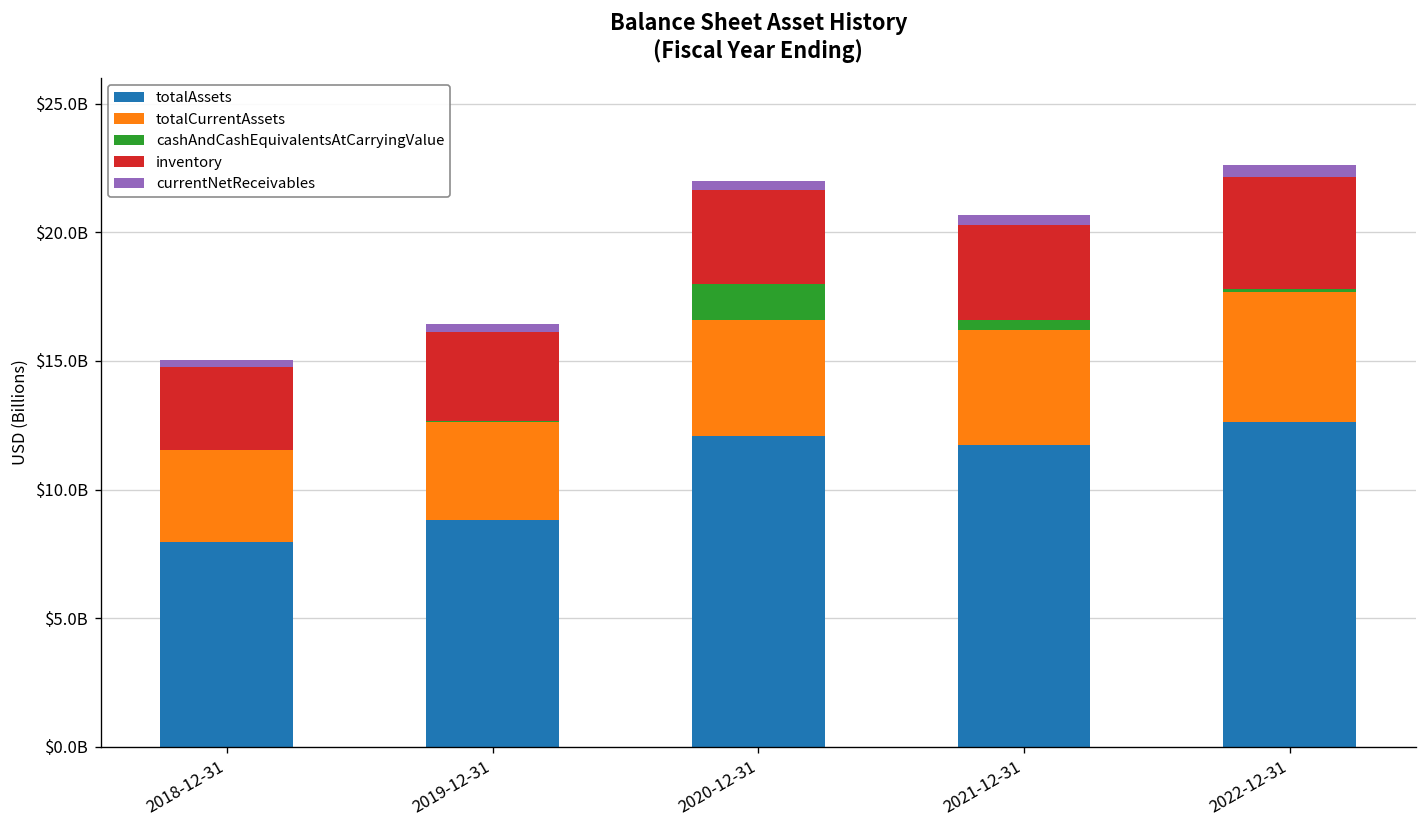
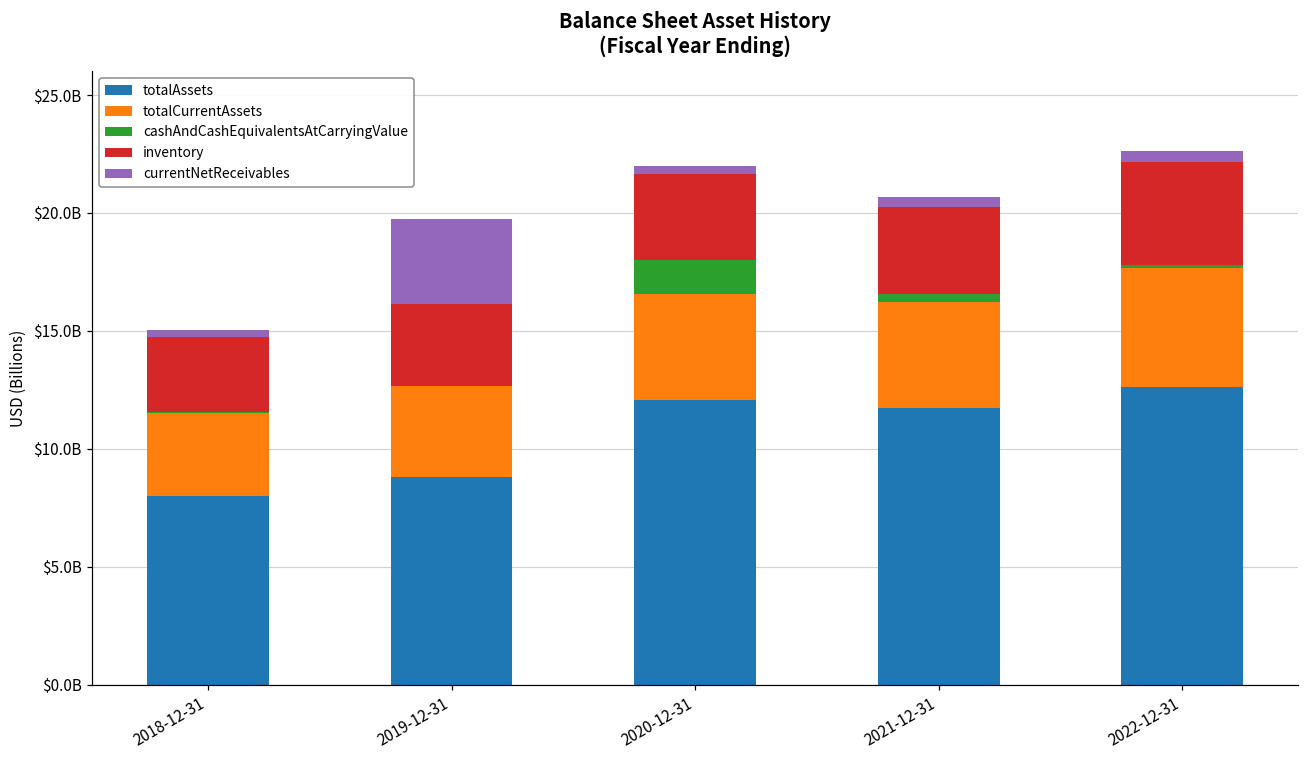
  {
    "totalAssets": {
      "2018-12-31": "$8000000000",
      "2019-12-31": "$8800000000",
      "2020-12-31": "$12100000000",
      "2021-12-31": "$11700000000",
      "2022-12-31": "$12600000000"
    },
    "totalCurrentAssets": {
      "2018-12-31": "$3500000000",
      "2019-12-31": "$3800000000",
      "2020-12-31": "$4500000000",
      "2021-12-31": "$4500000000",
      "2022-12-31": "$5000000000"
    },
    "cashAndCashEquivalentsAtCarryingValue": {
      "2020-12-31": "$1400000000",
      "2021-12-31": "$400000000"
    },
    "inventory": {
      "2018-12-31": "$3200000000",
      "2019-12-31": "$3500000000",
      "2020-12-31": "$3700000000",
      "2021-12-31": "$3700000000",
      "2022-12-31": "$4400000000"
    },
    "currentNetReceivables": {
      "2018-12-31": "$300000000",
-     "2019-12-31": "$300000000",
+     "2019-12-31": "$3600000000",
      "2020-12-31": "$300000000",
      "2021-12-31": "$400000000",
      "2022-12-31": "$500000000"
    }
  }
